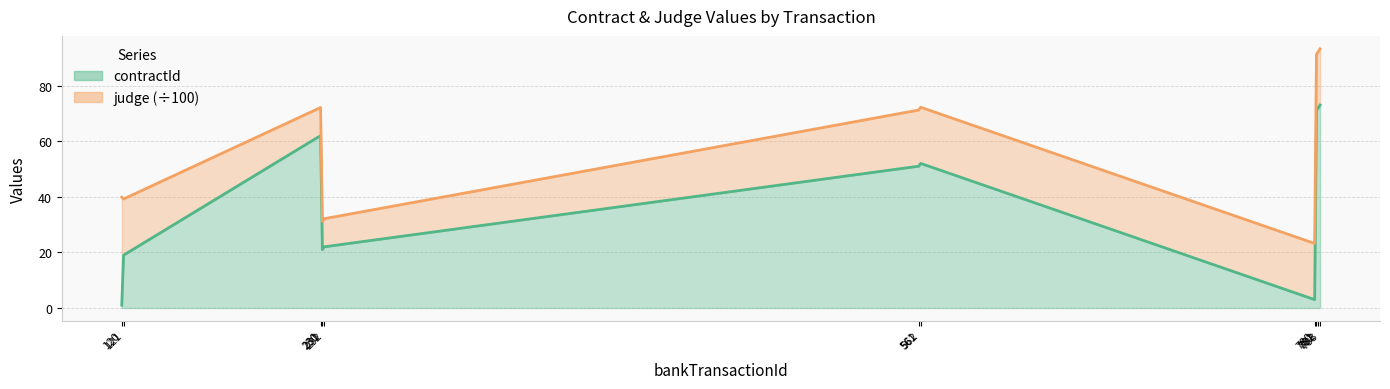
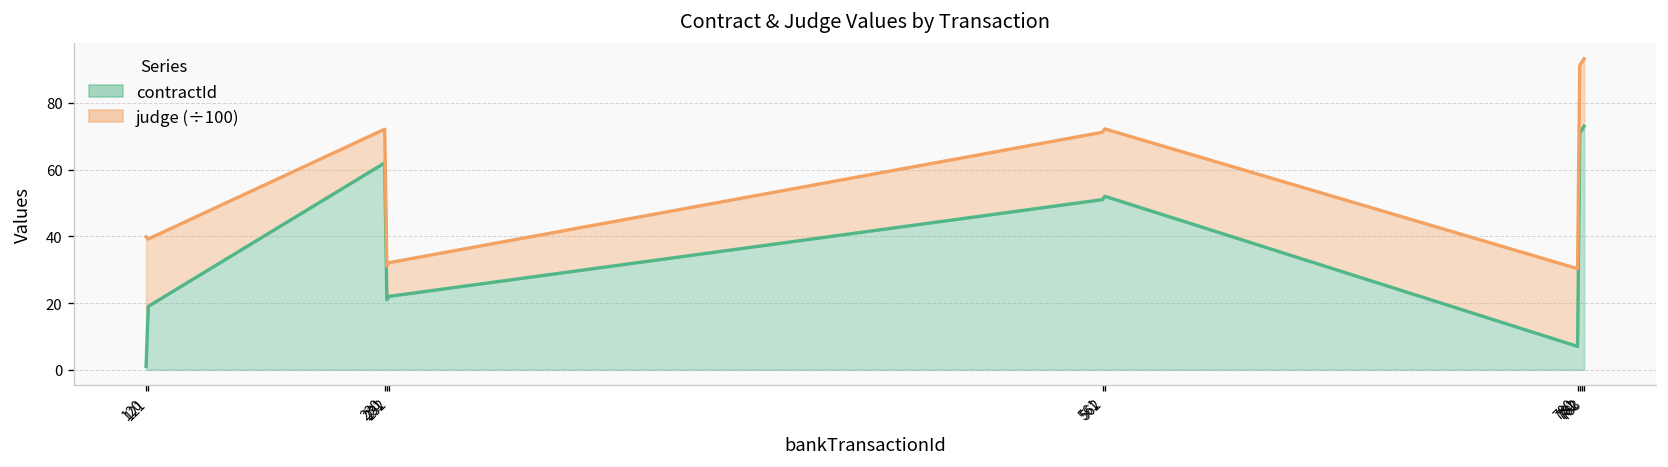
  {
    "contractId": {
      "120": 1,
      "121": 19,
      "230": 62,
      "231": 21,
      "232": 22,
      "561": 51,
      "562": 52,
-     "780": 3,
+     "780": 7,
      "781": 71,
      "782": 72,
      "783": 73
    },
    "judge (÷100)": {
      "120": 39,
      "121": 20,
      "230": 10,
      "231": 10,
      "232": 10,
      "561": 20,
      "562": 20,
-     "780": 20,
+     "780": 23,
      "781": 20,
      "782": 20,
      "783": 20
    }
  }
